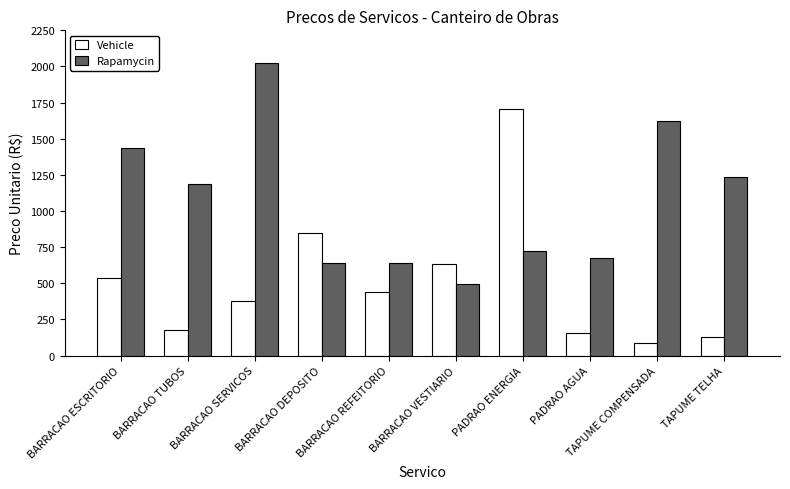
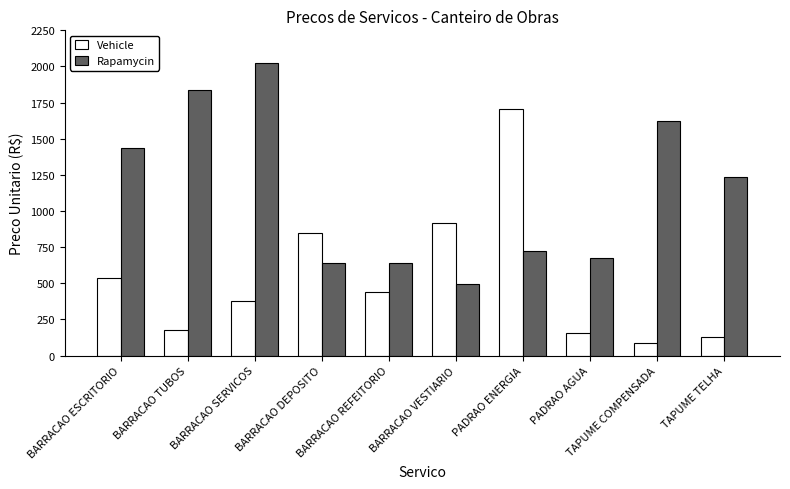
  {
    "Vehicle": {
      "BARRACAO ESCRITORIO": 530,
      "BARRACAO TUBOS": 180,
      "BARRACAO SERVICOS": 370,
      "BARRACAO DEPOSITO": 850,
      "BARRACAO REFEITORIO": 440,
-     "BARRACAO VESTIARIO": 630,
+     "BARRACAO VESTIARIO": 920,
      "PADRAO ENERGIA": 1710,
      "PADRAO AGUA": 150,
      "TAPUME COMPENSADA": 80,
      "TAPUME TELHA": 130
    },
    "Rapamycin": {
      "BARRACAO ESCRITORIO": 1430,
-     "BARRACAO TUBOS": 1190,
+     "BARRACAO TUBOS": 1840,
      "BARRACAO SERVICOS": 2020,
      "BARRACAO DEPOSITO": 640,
      "BARRACAO REFEITORIO": 640,
      "BARRACAO VESTIARIO": 500,
      "PADRAO ENERGIA": 720,
      "PADRAO AGUA": 670,
      "TAPUME COMPENSADA": 1620,
      "TAPUME TELHA": 1240
    }
  }
